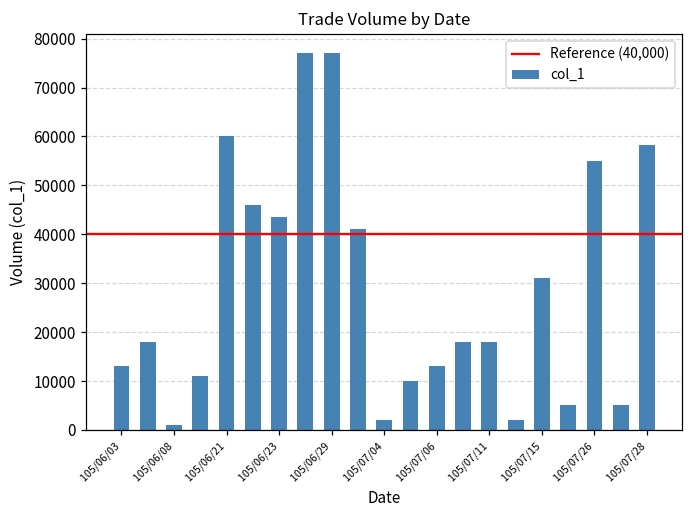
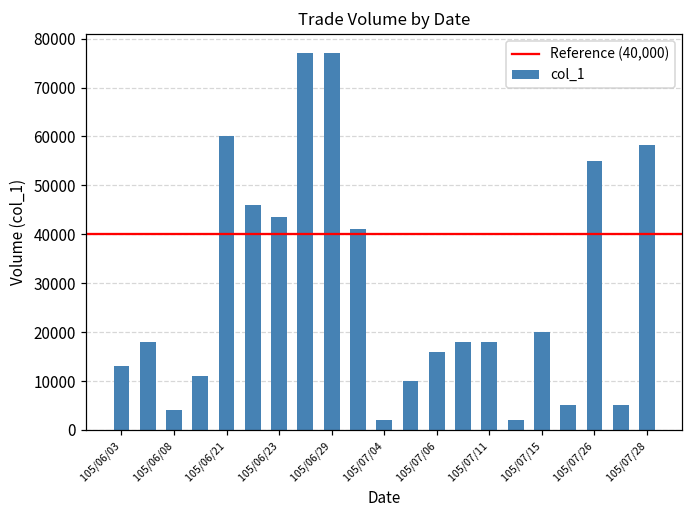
  {
    "105/06/03": 13000,
-   "105/06/08": 1000,
+   "105/06/08": 4000,
    "105/06/21": 60000,
    "105/06/23": 44000,
    "105/06/29": 77000,
    "105/07/04": 2000,
-   "105/07/06": 13000,
+   "105/07/06": 16000,
    "105/07/11": 18000,
-   "105/07/15": 31000,
+   "105/07/15": 20000,
    "105/07/26": 55000,
    "105/07/28": 58000
  }
